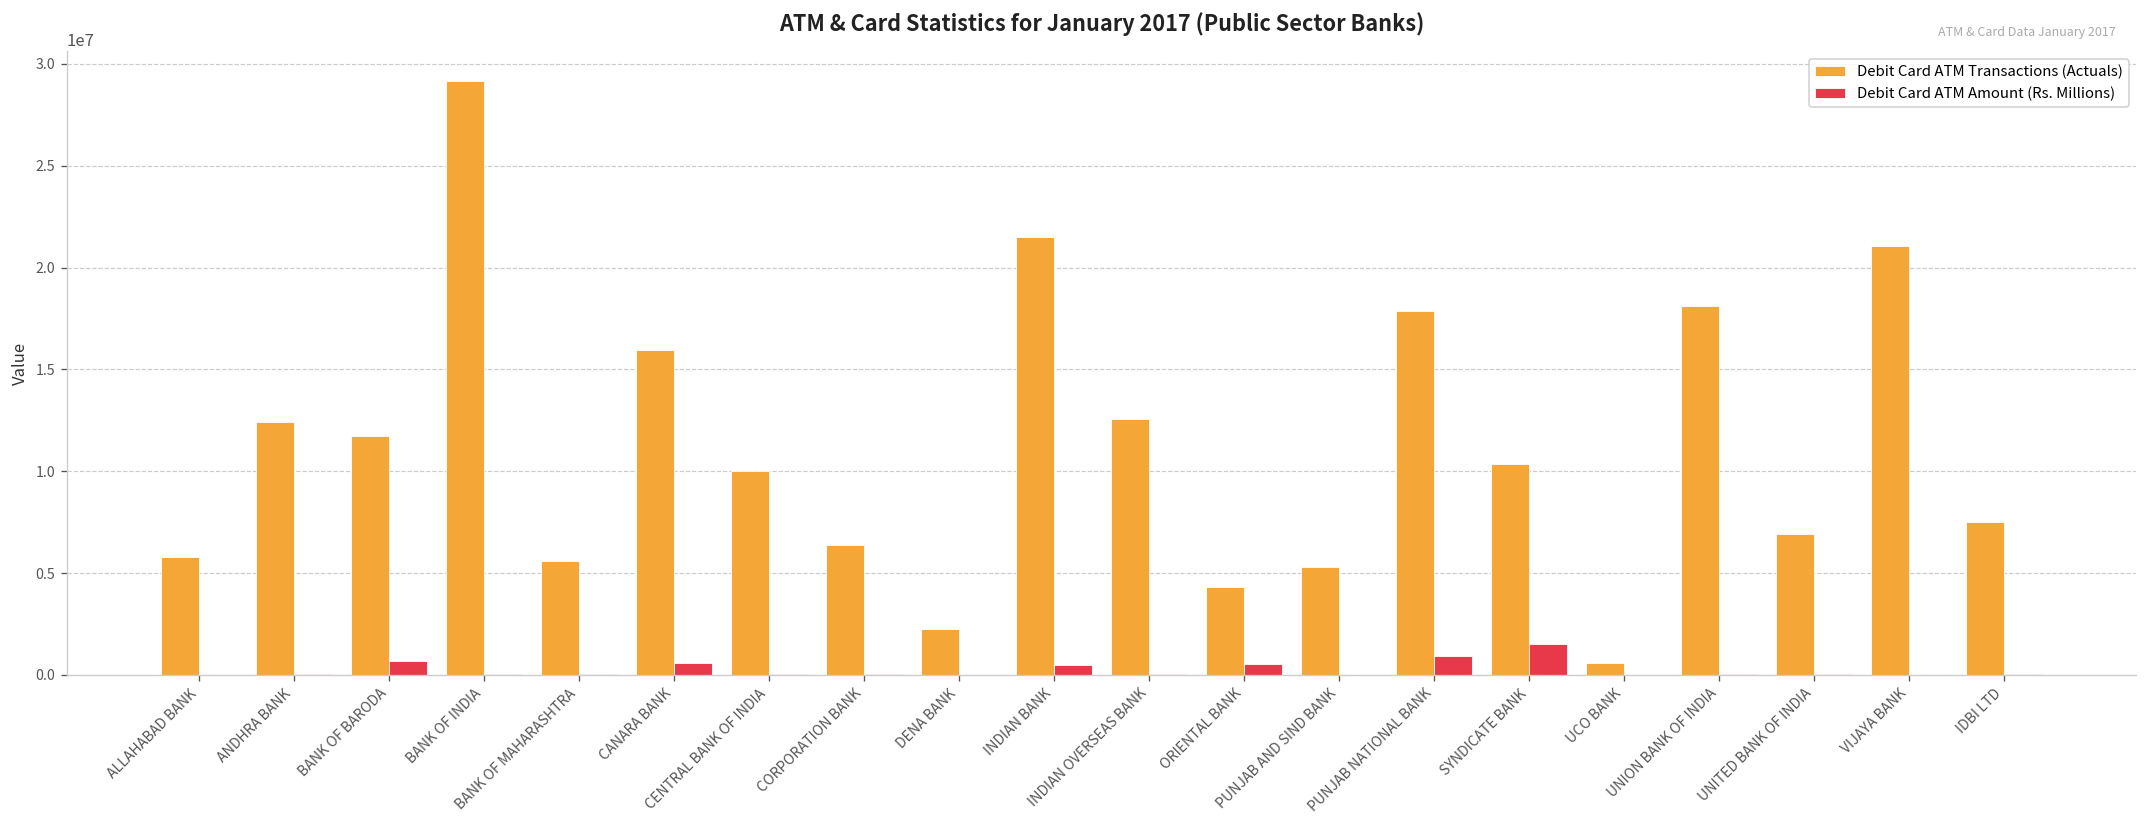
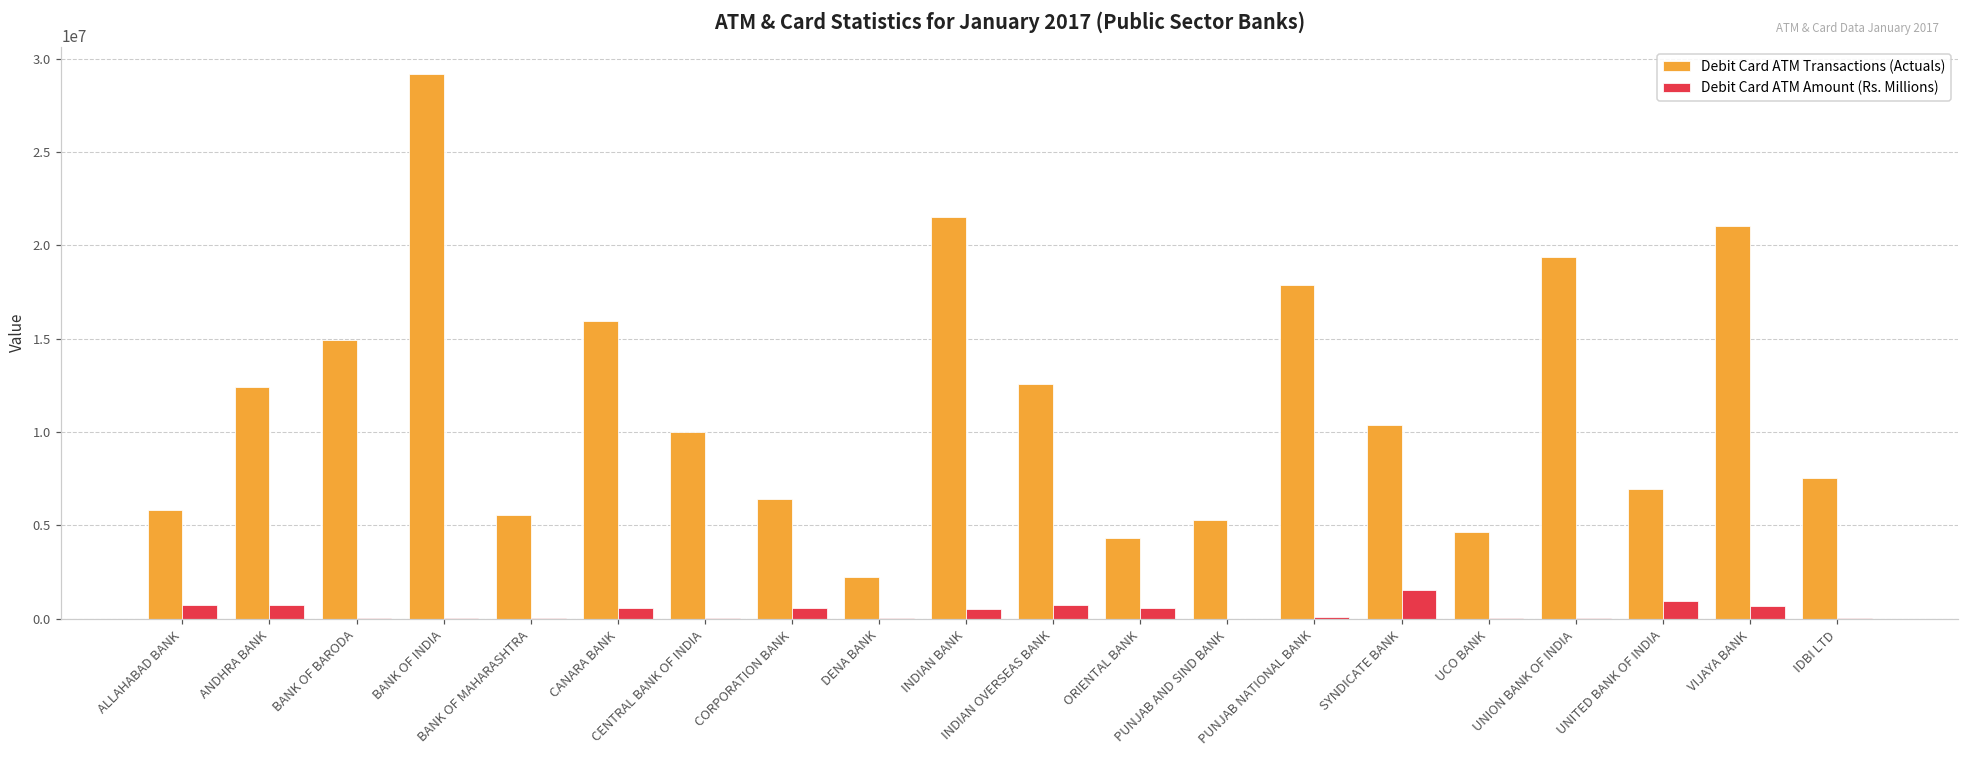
  {
    "Debit Card ATM Transactions (Actuals)": {
      "ALLAHABAD BANK": 5800000,
      "ANDHRA BANK": 12400000,
-     "BANK OF BARODA": 11700000,
+     "BANK OF BARODA": 14900000,
      "BANK OF INDIA": 29200000,
      "BANK OF MAHARASHTRA": 5600000,
      "CANARA BANK": 15900000,
      "CENTRAL BANK OF INDIA": 10000000,
      "CORPORATION BANK": 6400000,
      "DENA BANK": 2200000,
      "INDIAN BANK": 21500000,
      "INDIAN OVERSEAS BANK": 12600000,
      "ORIENTAL BANK": 4300000,
      "PUNJAB AND SIND BANK": 5300000,
      "PUNJAB NATIONAL BANK": 17800000,
      "SYNDICATE BANK": 10400000,
-     "UCO BANK": 600000,
-     "UNION BANK OF INDIA": 18100000,
+     "UCO BANK": 4600000,
+     "UNION BANK OF INDIA": 19400000,
      "UNITED BANK OF INDIA": 6900000,
      "VIJAYA BANK": 21100000,
      "IDBI LTD": 7500000
    },
    "Debit Card ATM Amount (Rs. Millions)": {
-     "ALLAHABAD BANK": 0,
-     "ANDHRA BANK": 0,
-     "BANK OF BARODA": 700000,
+     "ALLAHABAD BANK": 700000,
+     "ANDHRA BANK": 700000,
+     "BANK OF BARODA": 100000,
      "CANARA BANK": 600000,
-     "CORPORATION BANK": 0,
+     "CORPORATION BANK": 600000,
      "INDIAN BANK": 500000,
-     "INDIAN OVERSEAS BANK": 0,
+     "INDIAN OVERSEAS BANK": 700000,
      "ORIENTAL BANK": 500000,
-     "PUNJAB NATIONAL BANK": 900000,
+     "PUNJAB NATIONAL BANK": 100000,
      "SYNDICATE BANK": 1500000,
-     "UNITED BANK OF INDIA": 0,
-     "VIJAYA BANK": 0
+     "UNITED BANK OF INDIA": 900000,
+     "VIJAYA BANK": 700000
    }
  }
